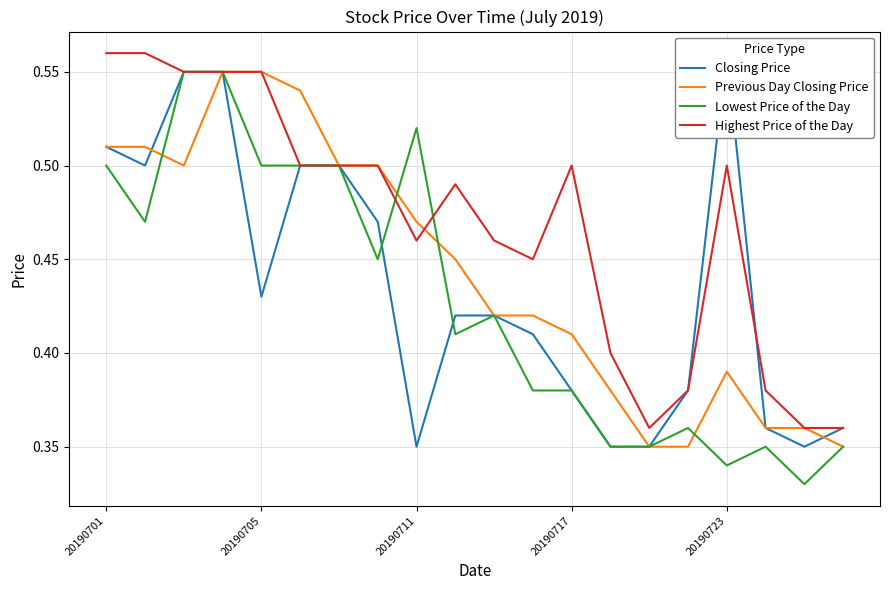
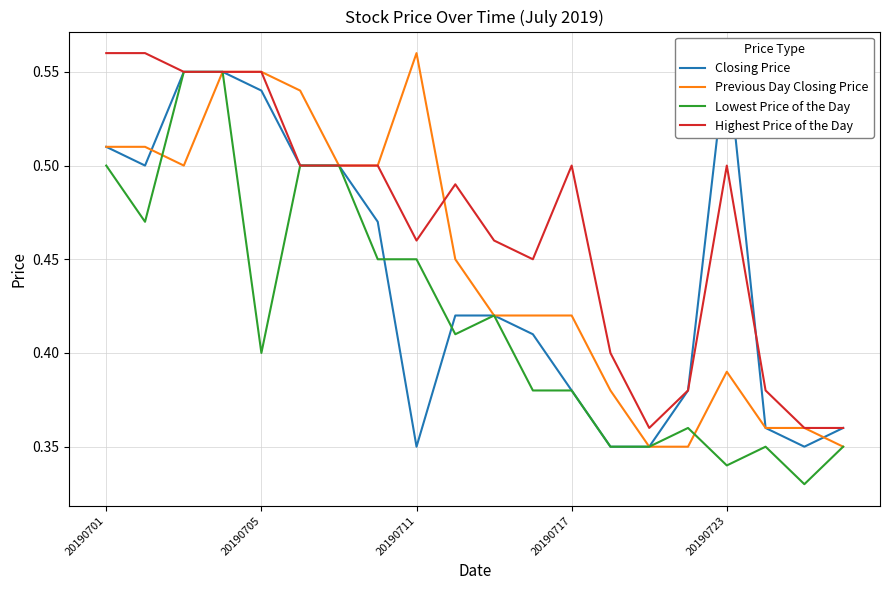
  {
    "Closing Price": {
-     "20190705": 0.43,
+     "20190705": 0.54,
      "20190711": 0.35
    },
    "Previous Day Closing Price": {
-     "20190711": 0.47,
-     "20190717": 0.41,
+     "20190711": 0.56,
+     "20190717": 0.42,
      "20190723": 0.39
    },
    "Lowest Price of the Day": {
      "20190701": 0.50,
-     "20190705": 0.5,
-     "20190711": 0.52,
+     "20190705": 0.4,
+     "20190711": 0.45,
      "20190723": 0.34
    },
    "Highest Price of the Day": {
      "20190701": 0.56,
      "20190711": 0.46,
      "20190717": 0.50,
      "20190723": 0.50
    }
  }
